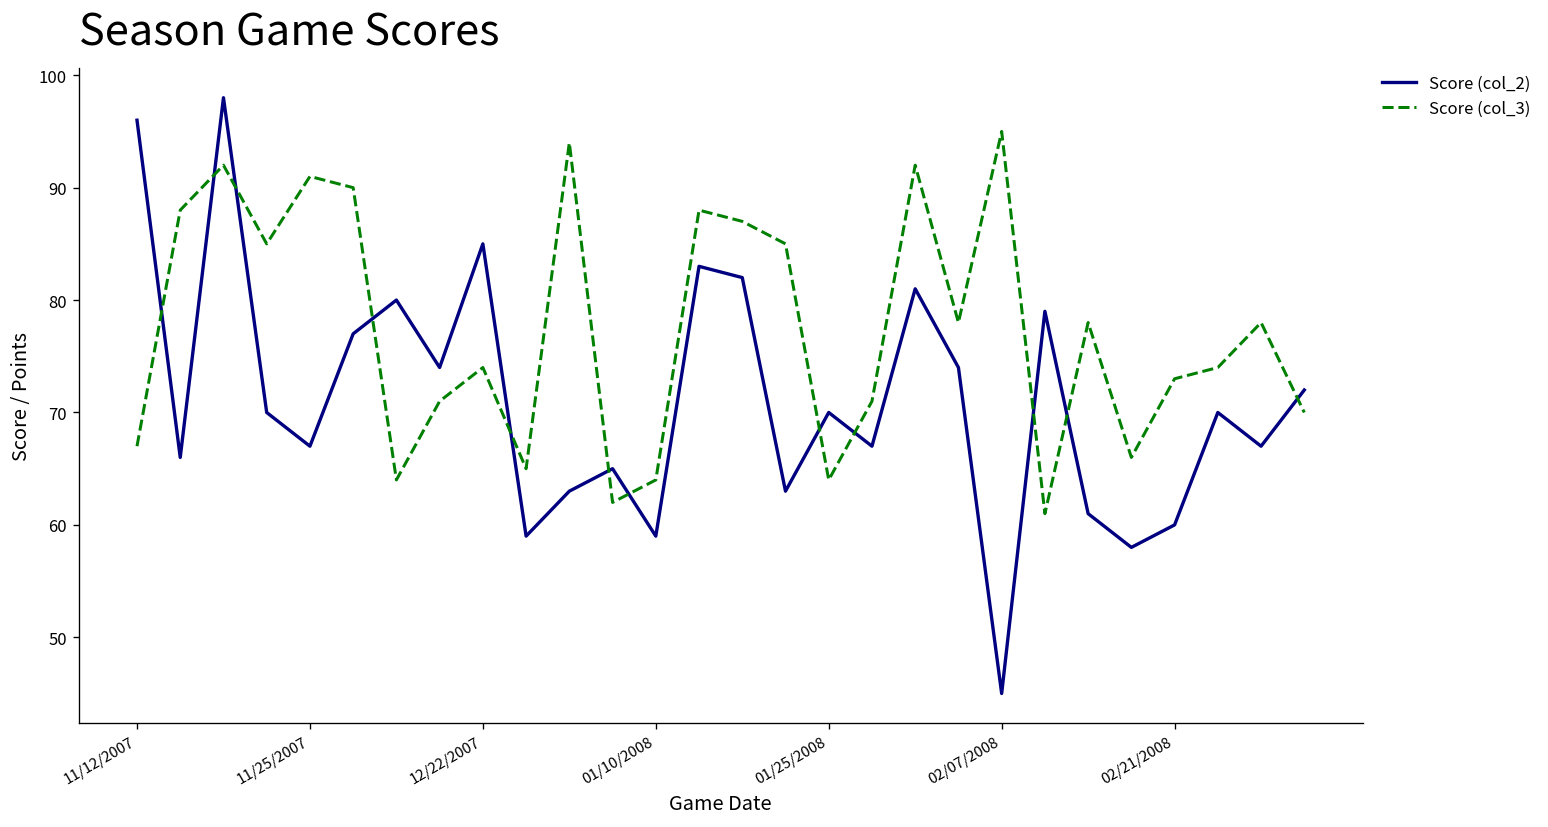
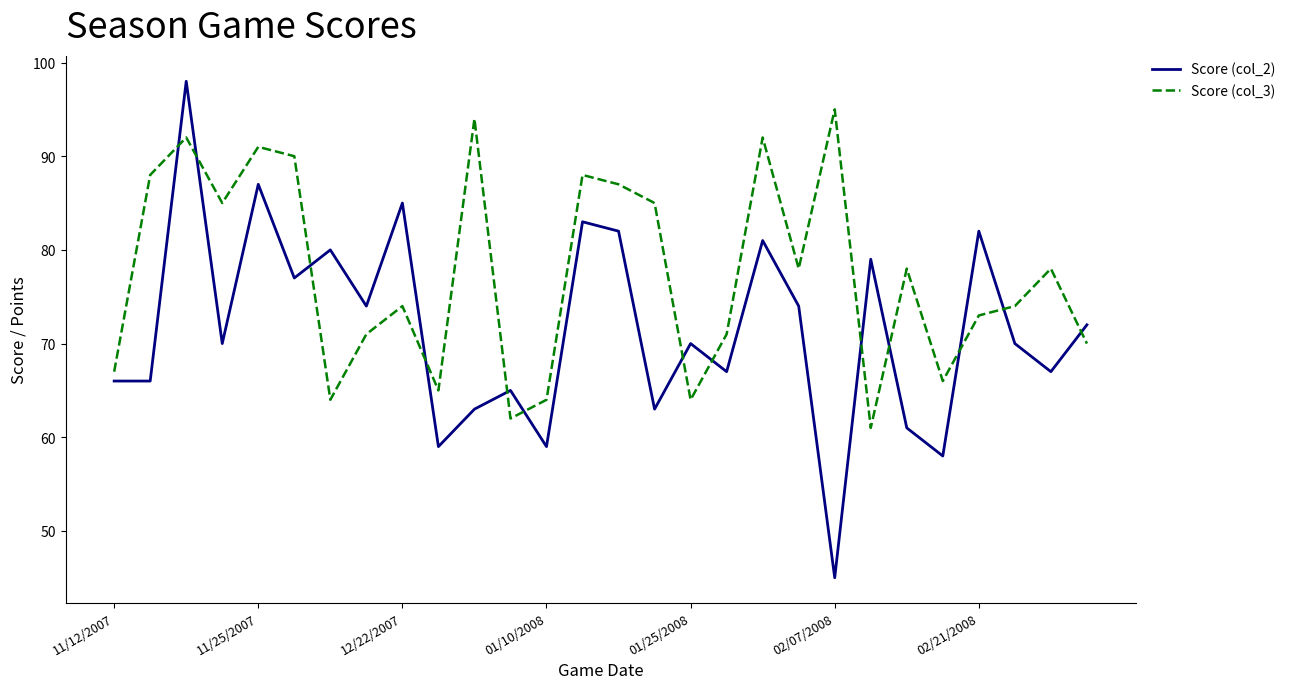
  {
    "Score (col_2)": {
-     "11/12/2007": 96,
-     "11/25/2007": 67,
+     "11/12/2007": 66,
+     "11/25/2007": 87,
      "12/22/2007": 85,
      "01/10/2008": 59,
      "01/25/2008": 70,
      "02/07/2008": 45,
-     "02/21/2008": 60
+     "02/21/2008": 82
    },
    "Score (col_3)": {
      "11/12/2007": 67,
      "11/25/2007": 91,
      "12/22/2007": 74,
      "01/10/2008": 64,
      "01/25/2008": 64,
      "02/07/2008": 95,
      "02/21/2008": 73
    }
  }
